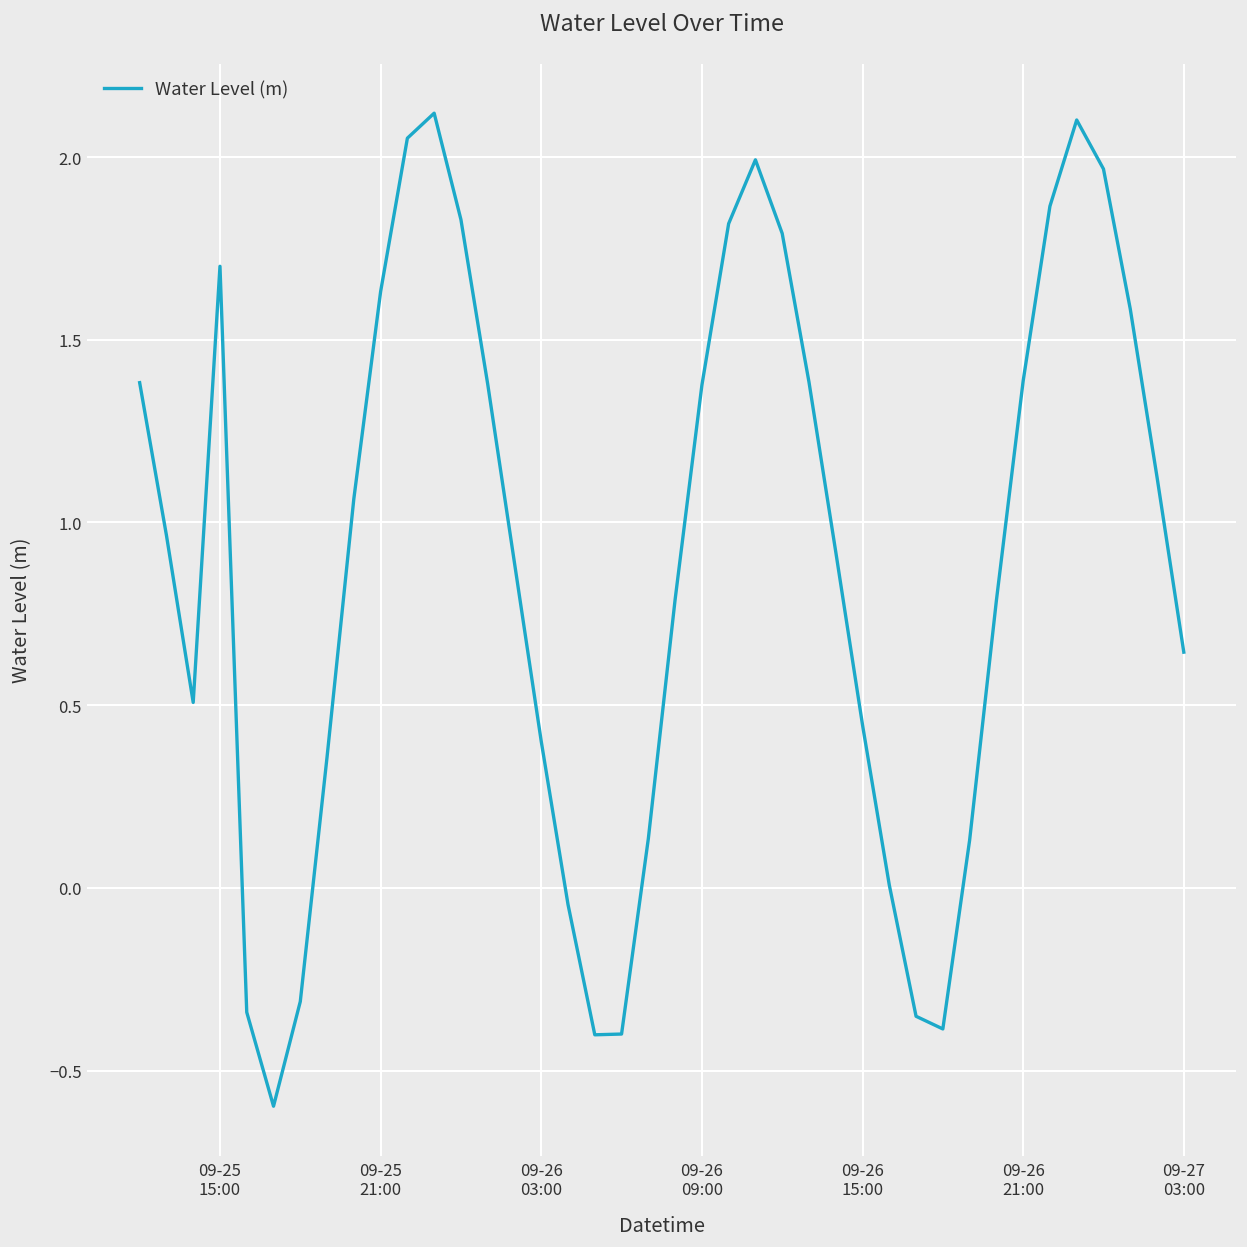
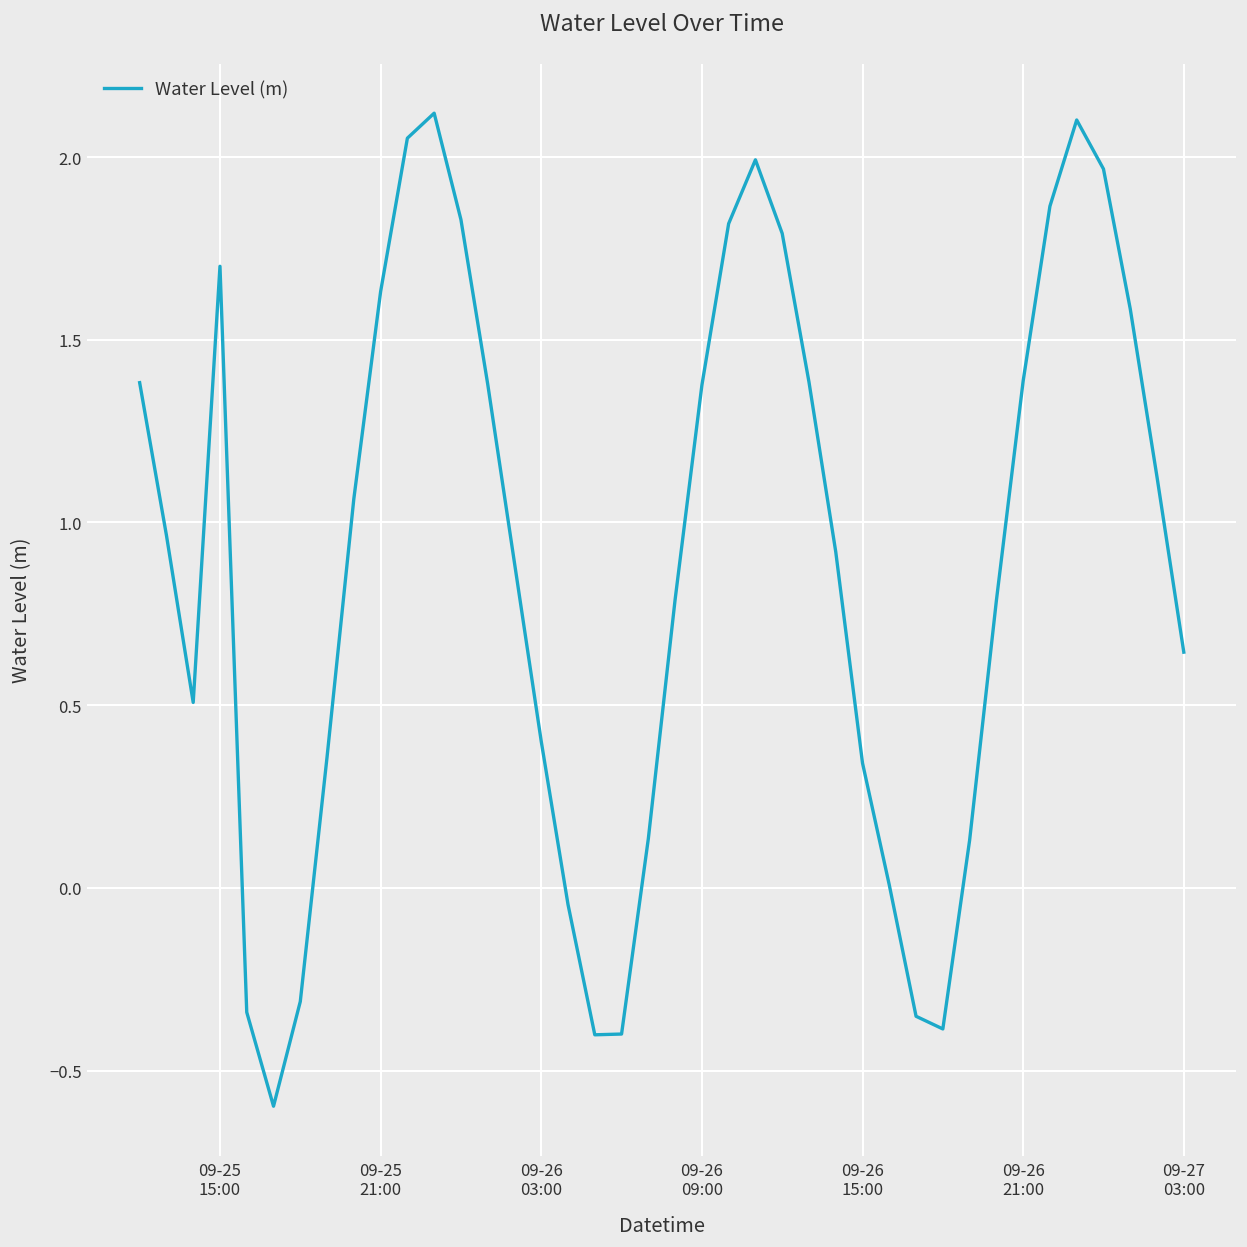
  {
    "09-25 15:00": 1.70,
    "09-25 21:00": 1.63,
    "09-26 03:00": 0.40,
    "09-26 09:00": 1.38,
-   "09-26 15:00": 0.45,
+   "09-26 15:00": 0.34,
    "09-26 21:00": 1.39,
    "09-27 03:00": 0.64
  }
